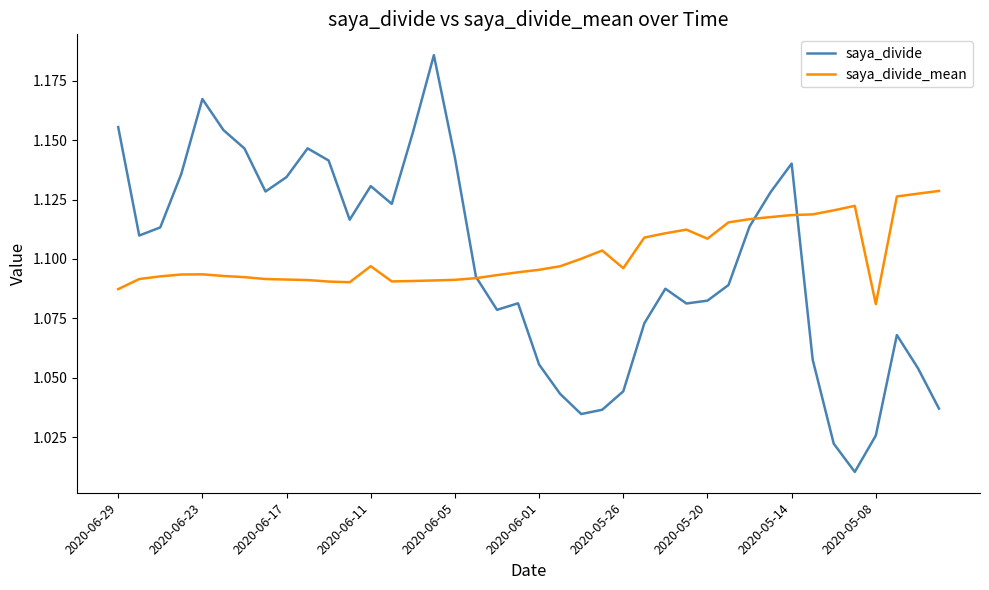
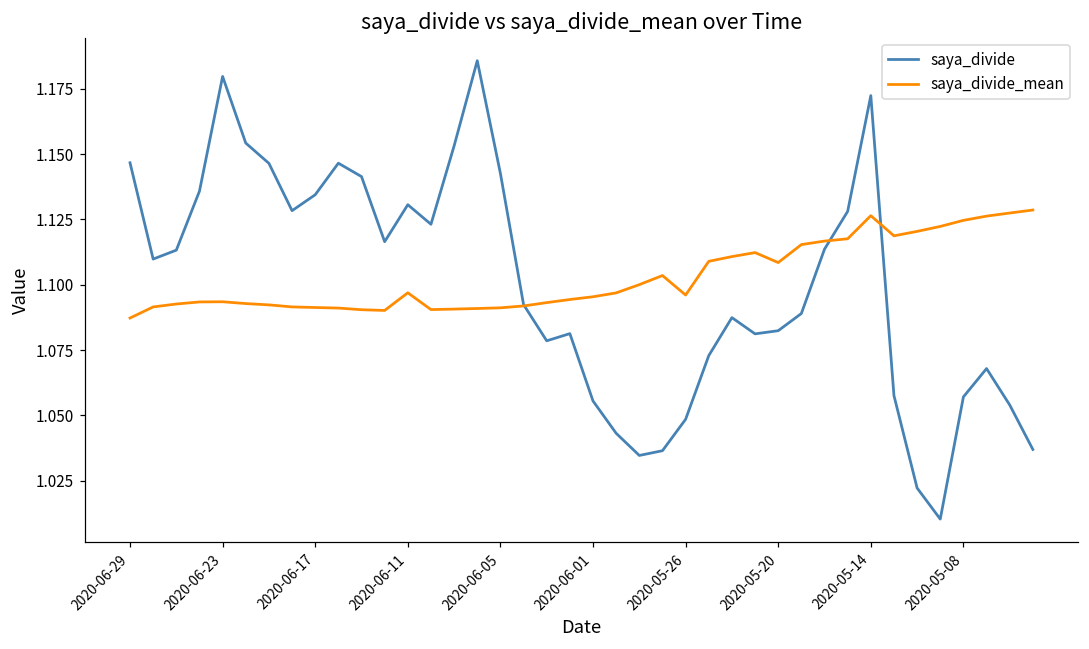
  {
    "saya_divide": {
-     "2020-06-29": 1.156,
-     "2020-06-23": 1.167,
+     "2020-06-29": 1.147,
+     "2020-06-23": 1.180,
      "2020-06-17": 1.134,
      "2020-06-11": 1.131,
      "2020-06-05": 1.143,
      "2020-06-01": 1.056,
-     "2020-05-26": 1.044,
+     "2020-05-26": 1.049,
      "2020-05-20": 1.082,
-     "2020-05-14": 1.140,
-     "2020-05-08": 1.026
+     "2020-05-14": 1.172,
+     "2020-05-08": 1.057
    },
    "saya_divide_mean": {
      "2020-06-29": 1.087,
      "2020-06-23": 1.094,
      "2020-06-17": 1.091,
      "2020-06-11": 1.097,
      "2020-06-05": 1.091,
      "2020-06-01": 1.095,
      "2020-05-26": 1.096,
      "2020-05-20": 1.109,
-     "2020-05-14": 1.118,
-     "2020-05-08": 1.081
+     "2020-05-14": 1.126,
+     "2020-05-08": 1.125
    }
  }
